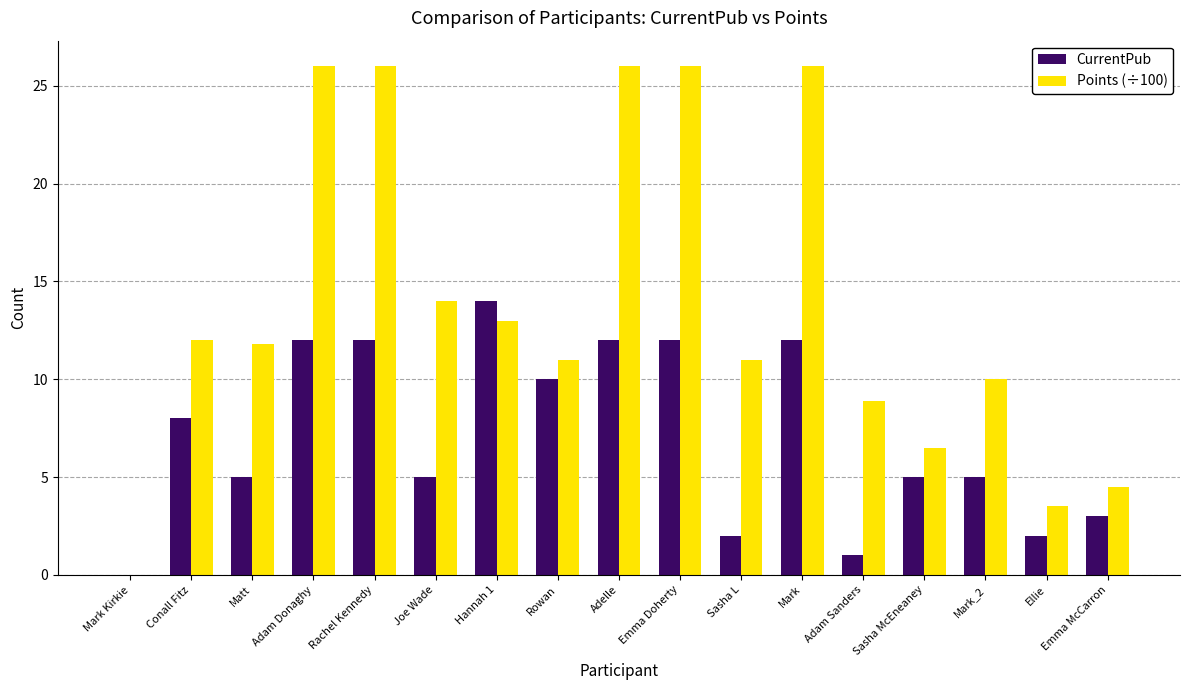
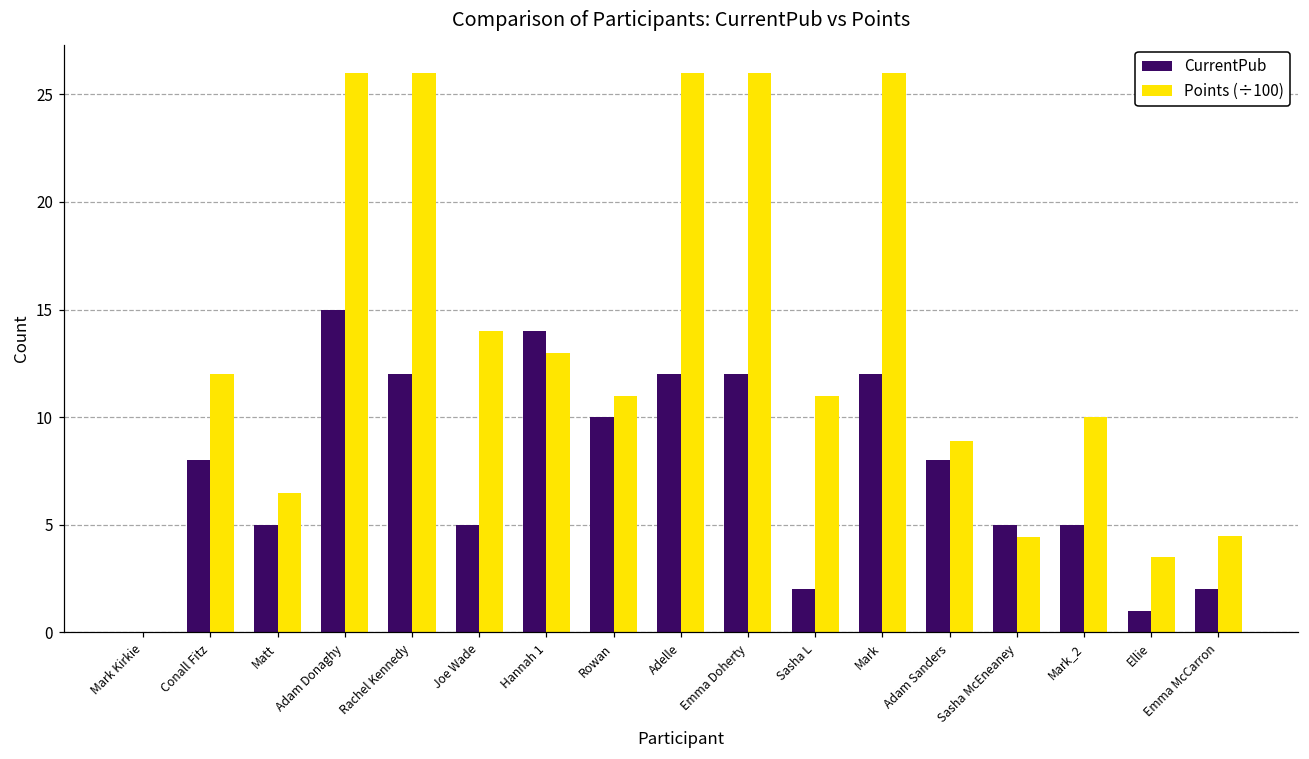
  {
    "CurrentPub": {
      "Mark Kirkie": 0,
      "Conall Fitz": 8,
      "Matt": 5,
-     "Adam Donaghy": 12,
+     "Adam Donaghy": 15,
      "Rachel Kennedy": 12,
      "Joe Wade": 5,
      "Hannah 1": 14,
      "Rowan": 10,
      "Adelle": 12,
      "Emma Doherty": 12,
      "Sasha L": 2,
      "Mark": 12,
-     "Adam Sanders": 1,
+     "Adam Sanders": 8,
      "Sasha McEneaney": 5,
      "Mark_2": 5,
-     "Ellie": 2,
-     "Emma McCarron": 3
+     "Ellie": 1,
+     "Emma McCarron": 2
    },
    "Points (÷100)": {
      "Mark Kirkie": 0.0,
      "Conall Fitz": 12.0,
-     "Matt": 11.8,
+     "Matt": 6.5,
      "Adam Donaghy": 26.0,
      "Rachel Kennedy": 26.0,
      "Joe Wade": 14.0,
      "Hannah 1": 13.0,
      "Rowan": 11.0,
      "Adelle": 26.0,
      "Emma Doherty": 26.0,
      "Sasha L": 11.0,
      "Mark": 26.0,
      "Adam Sanders": 8.9,
-     "Sasha McEneaney": 6.5,
+     "Sasha McEneaney": 4.4,
      "Mark_2": 10.0,
      "Ellie": 3.5,
      "Emma McCarron": 4.5
    }
  }
